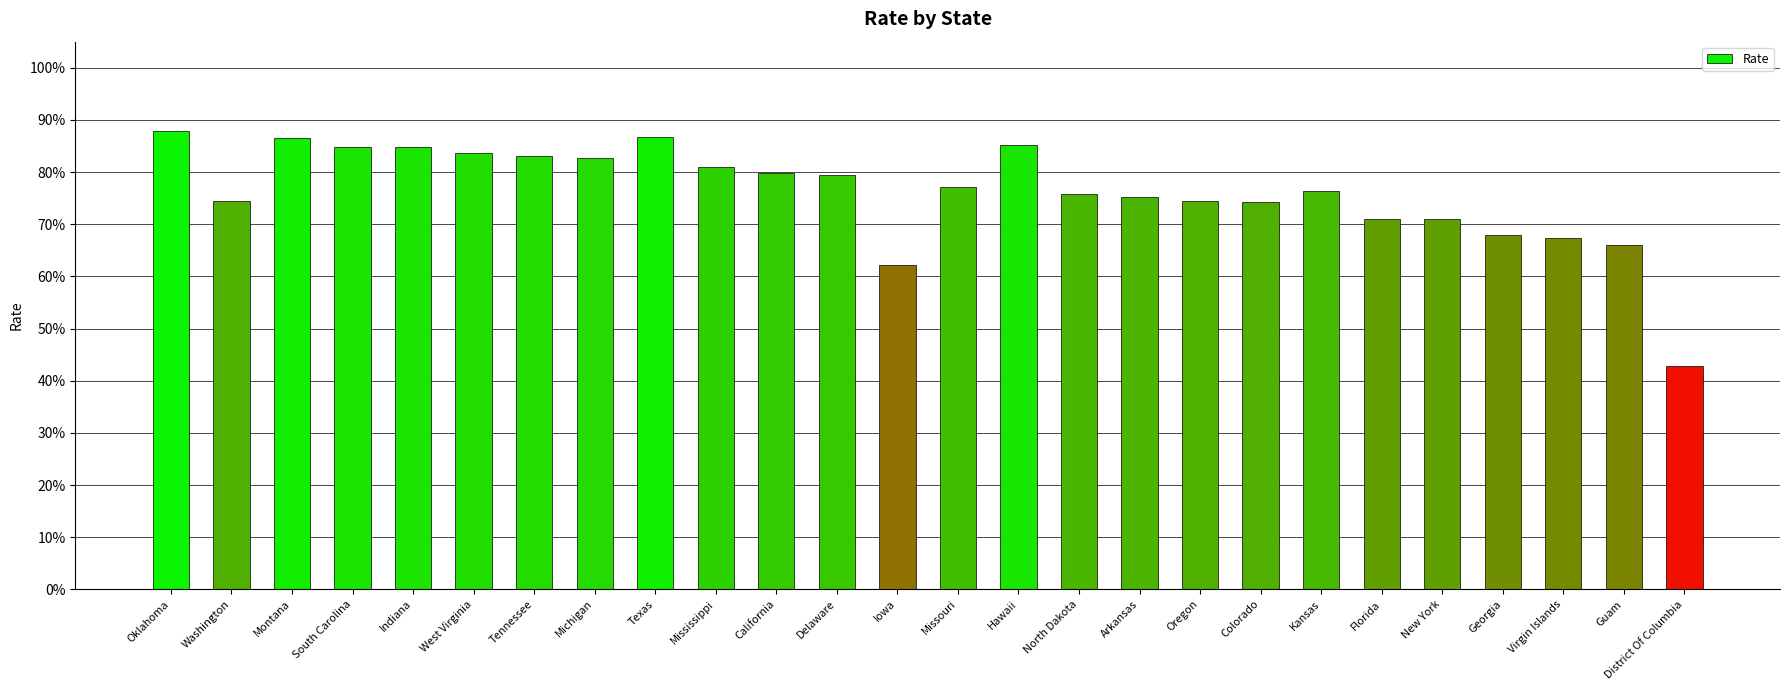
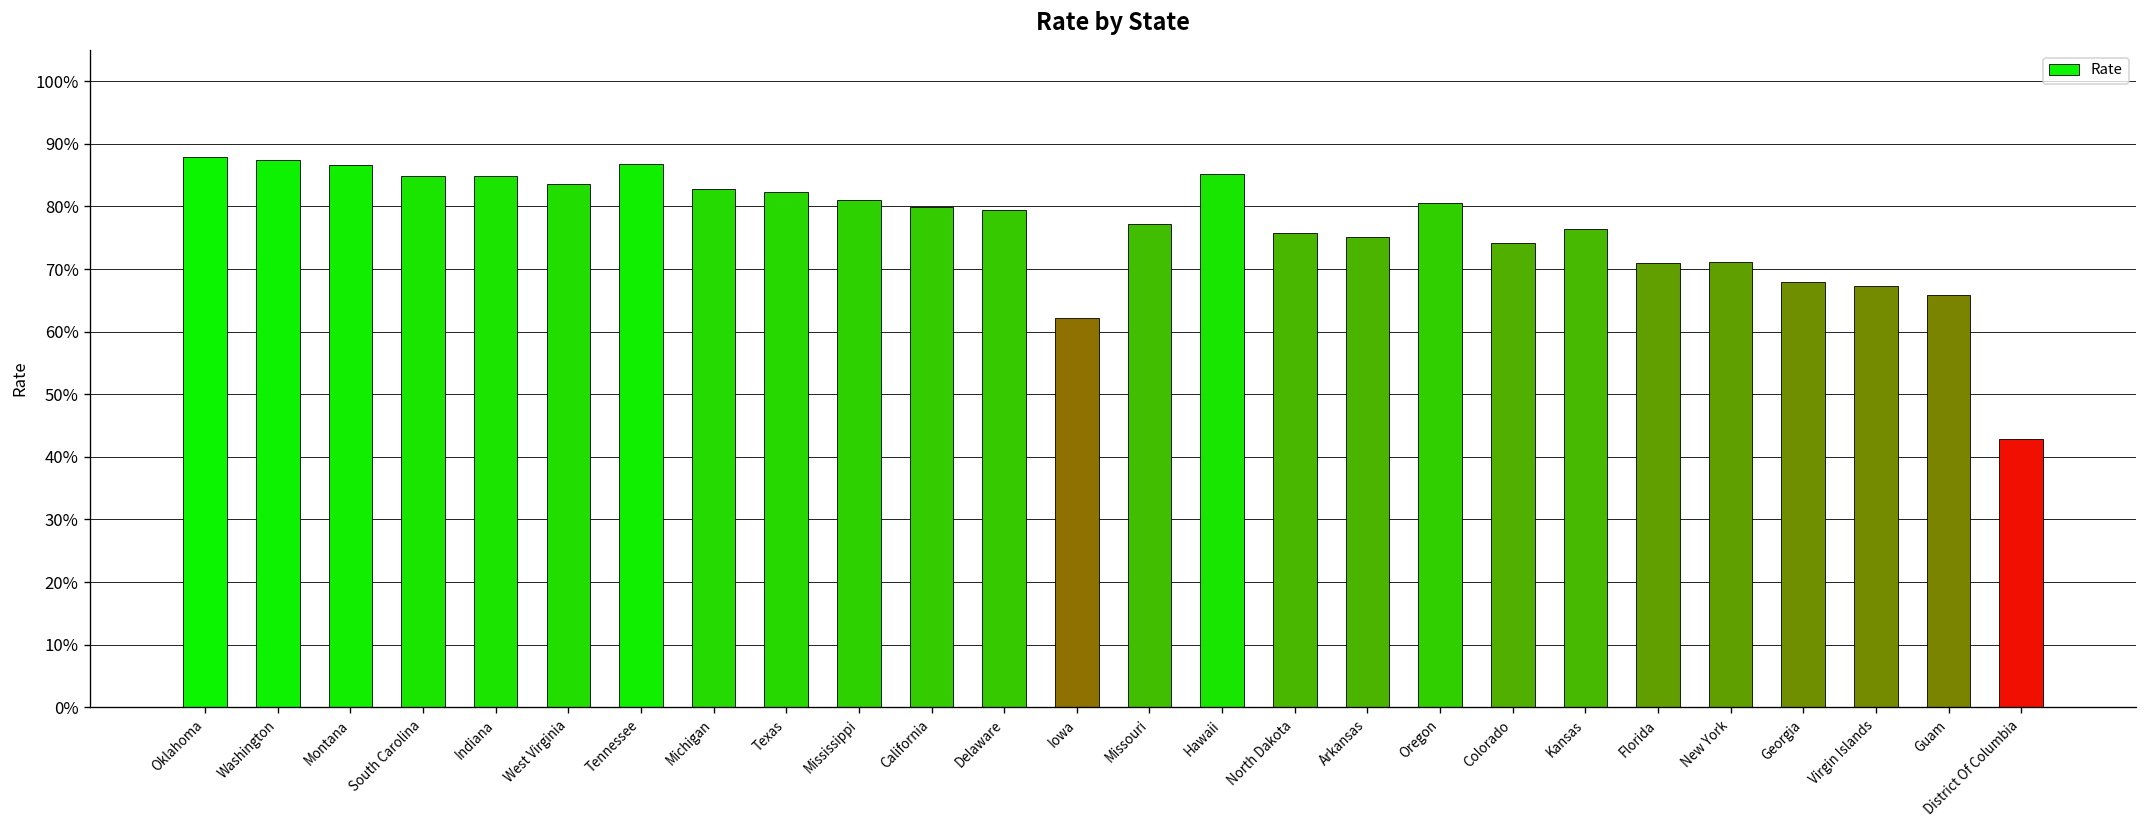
  {
    "Oklahoma": "88%",
-   "Washington": "75%",
+   "Washington": "87%",
    "Montana": "87%",
    "South Carolina": "85%",
    "Indiana": "85%",
    "West Virginia": "84%",
-   "Tennessee": "83%",
+   "Tennessee": "87%",
    "Michigan": "83%",
-   "Texas": "87%",
+   "Texas": "82%",
    "Mississippi": "81%",
    "California": "80%",
    "Delaware": "79%",
    "Iowa": "62%",
    "Missouri": "77%",
    "Hawaii": "85%",
    "North Dakota": "76%",
    "Arkansas": "75%",
-   "Oregon": "74%",
+   "Oregon": "81%",
    "Colorado": "74%",
    "Kansas": "76%",
    "Florida": "71%",
    "New York": "71%",
    "Georgia": "68%",
    "Virgin Islands": "67%",
    "Guam": "66%",
    "District Of Columbia": "43%"
  }
